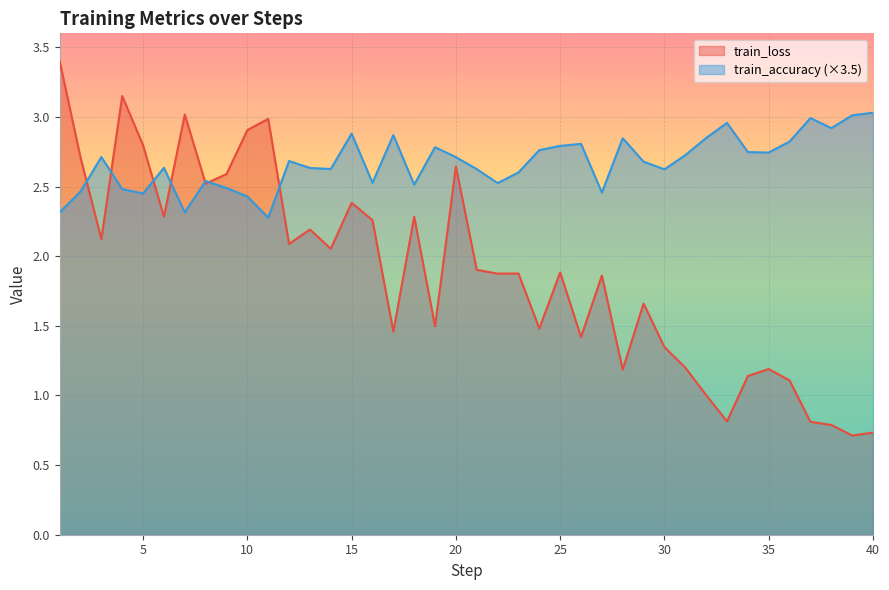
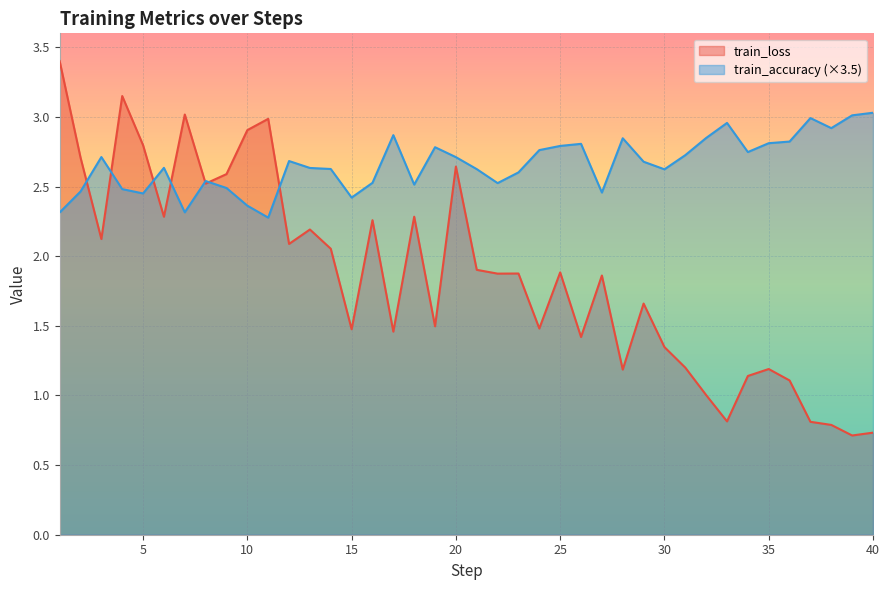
  {
    "train_loss": {
      "5": 2.80,
      "10": 2.91,
-     "15": 2.38,
+     "15": 1.48,
      "20": 2.64,
      "25": 1.88,
      "30": 1.35,
      "35": 1.19,
      "40": 0.73
    },
    "train_accuracy (×3.5)": {
      "5": 2.45,
-     "10": 2.43,
-     "15": 2.88,
+     "10": 2.36,
+     "15": 2.42,
      "20": 2.71,
      "25": 2.79,
      "30": 2.62,
-     "35": 2.74,
+     "35": 2.81,
      "40": 3.03
    }
  }
